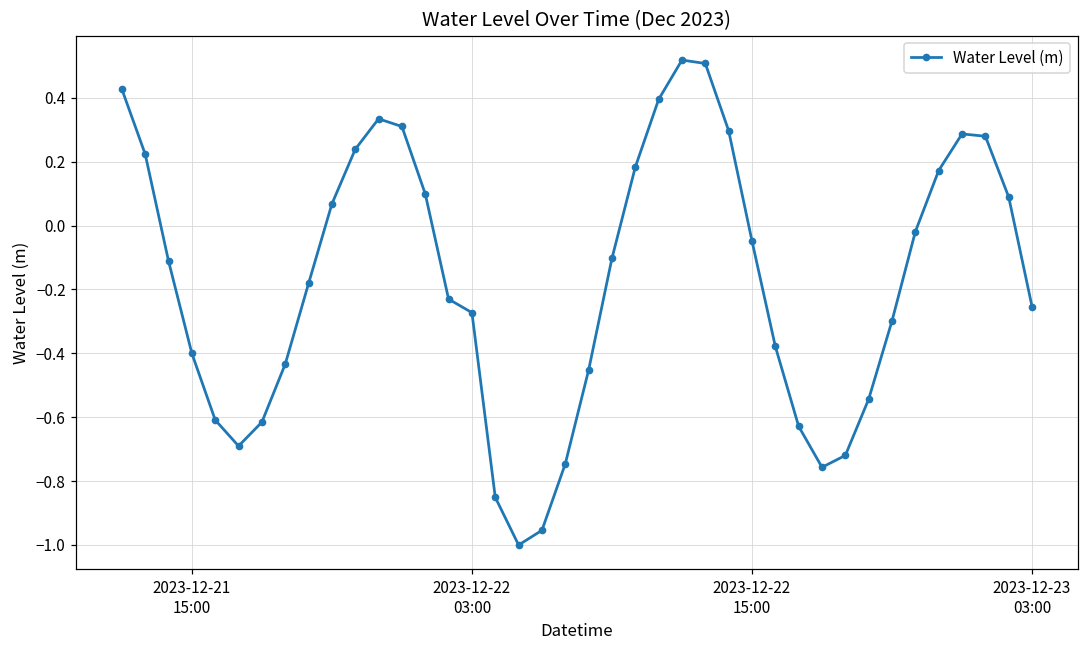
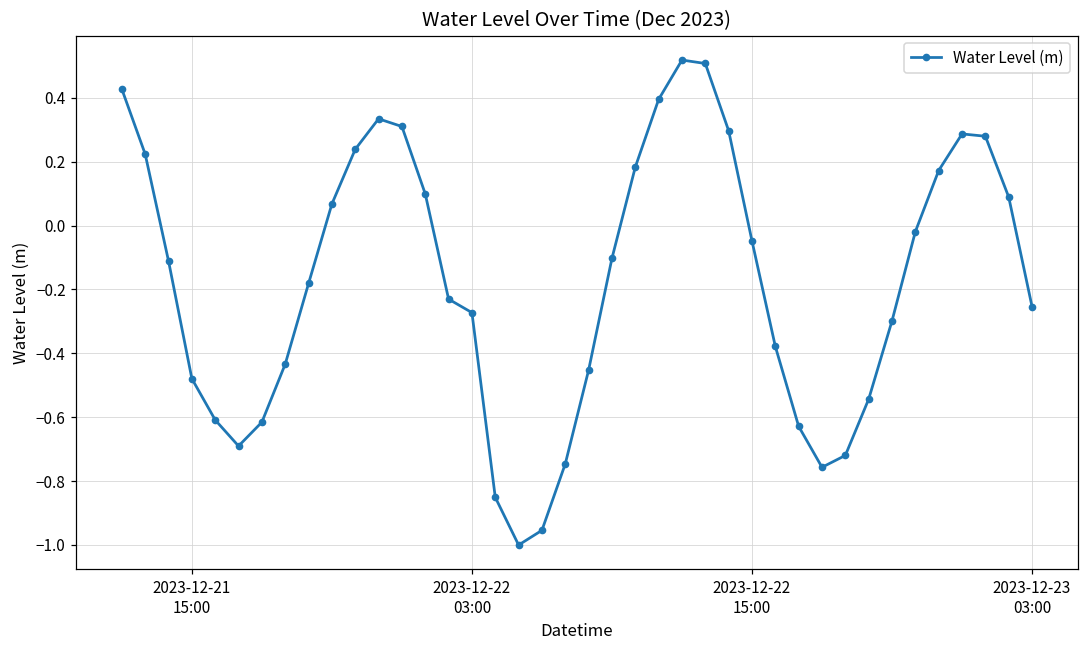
  {
-   "2023-12-21 15:00": -0.40,
+   "2023-12-21 15:00": -0.48,
    "2023-12-22 03:00": -0.27,
    "2023-12-22 15:00": -0.05,
    "2023-12-23 03:00": -0.25
  }
